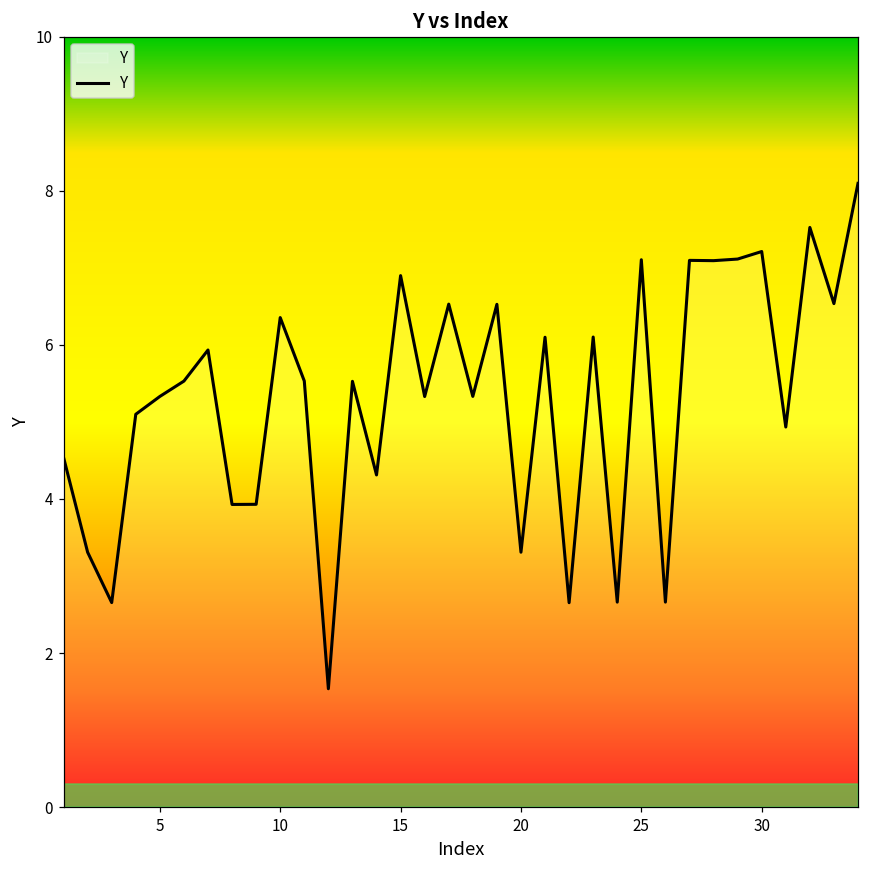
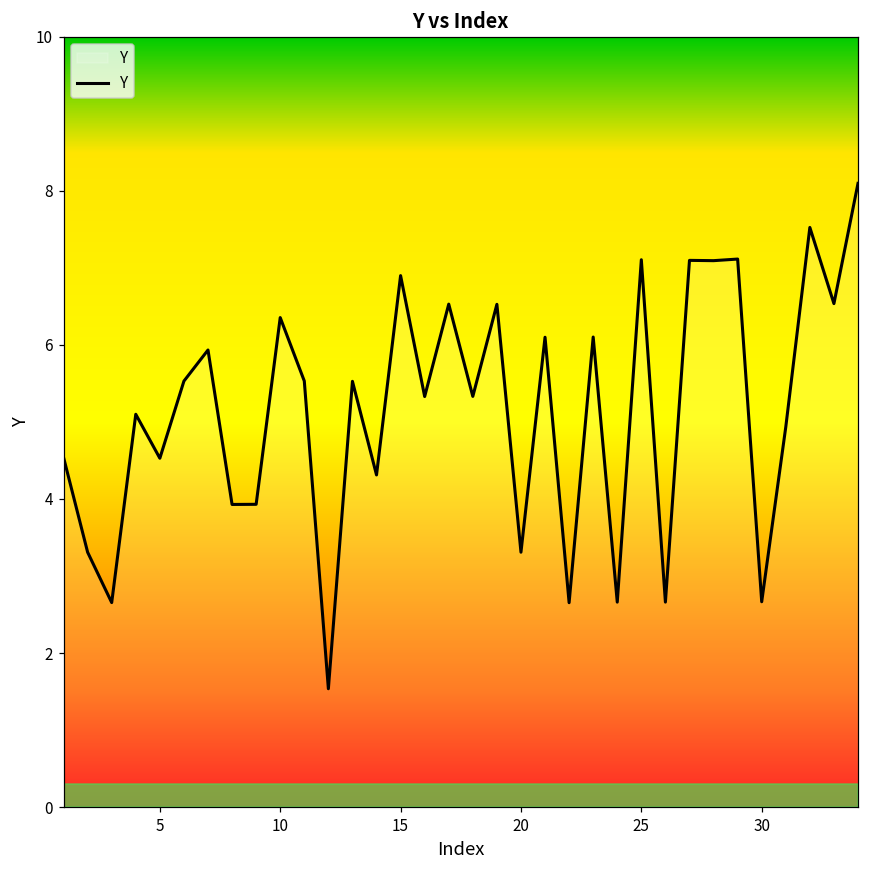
  {
-   "5": 5.3,
+   "5": 4.5,
    "10": 6.4,
    "15": 6.9,
    "20": 3.3,
    "25": 7.1,
-   "30": 7.2
+   "30": 2.7
  }
